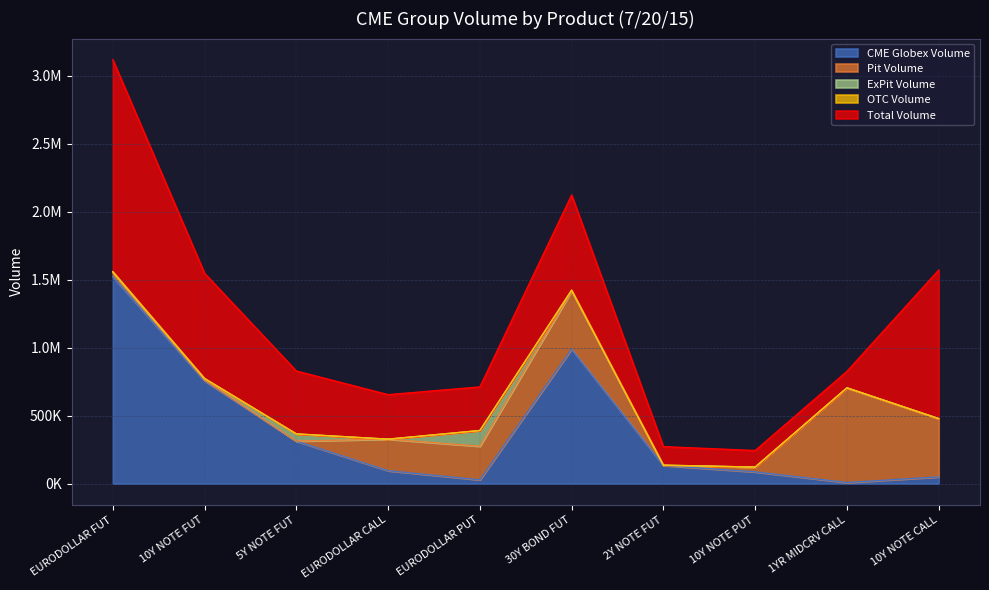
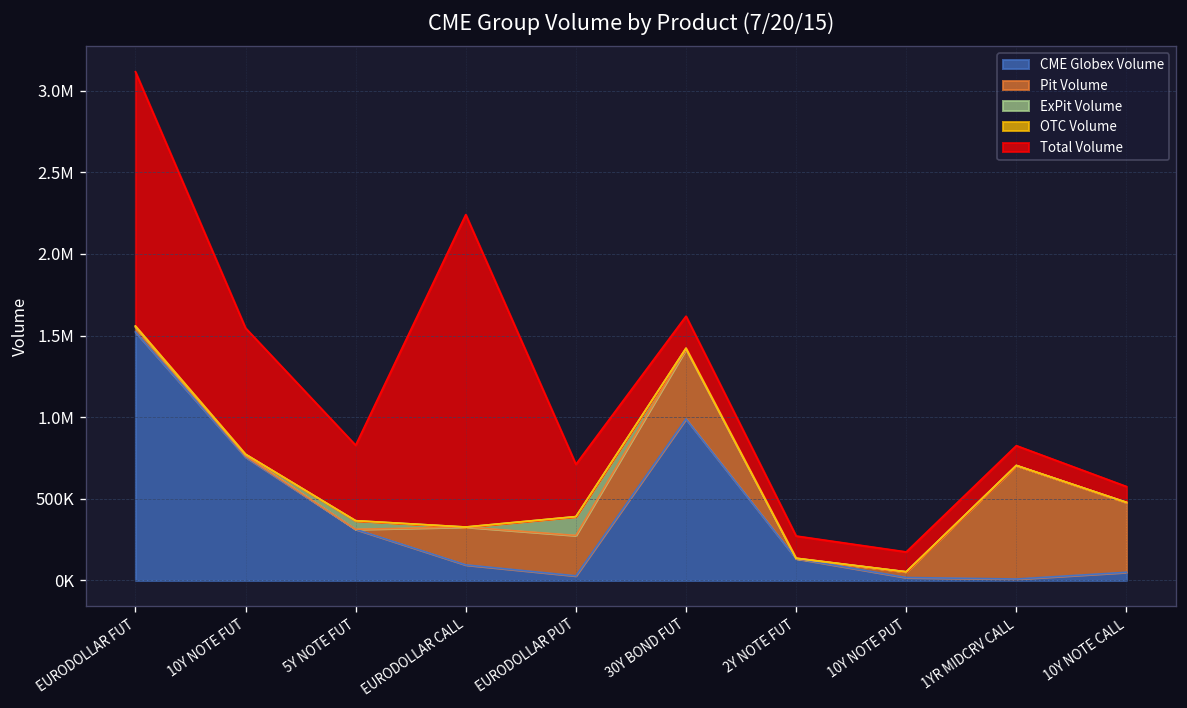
  {
    "CME Globex Volume": {
      "EURODOLLAR FUT": 1520000,
      "EURODOLLAR CALL": 100000,
      "EURODOLLAR PUT": 30000,
      "30Y BOND FUT": 990000,
-     "10Y NOTE PUT": 90000,
+     "10Y NOTE PUT": 20000,
      "1YR MIDCRV CALL": 10000,
      "10Y NOTE CALL": 50000
    },
    "Pit Volume": {
      "EURODOLLAR PUT": 250000
    },
    "Total Volume": {
      "EURODOLLAR FUT": 1560000,
      "10Y NOTE FUT": 770000,
      "5Y NOTE FUT": 460000,
-     "EURODOLLAR CALL": 330000,
+     "EURODOLLAR CALL": 1910000,
      "EURODOLLAR PUT": 320000,
-     "30Y BOND FUT": 700000,
+     "30Y BOND FUT": 200000,
      "2Y NOTE FUT": 140000,
      "10Y NOTE PUT": 120000,
      "1YR MIDCRV CALL": 120000,
-     "10Y NOTE CALL": 1090000
+     "10Y NOTE CALL": 100000
    }
  }
